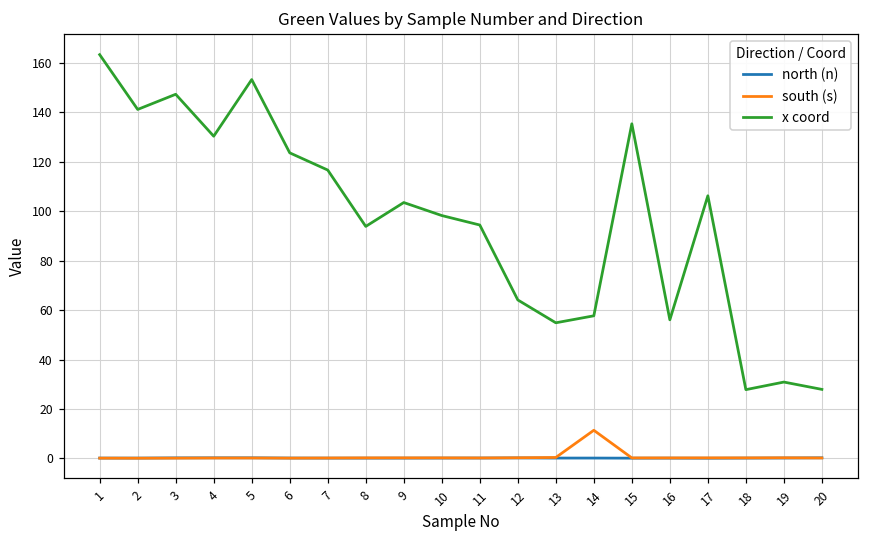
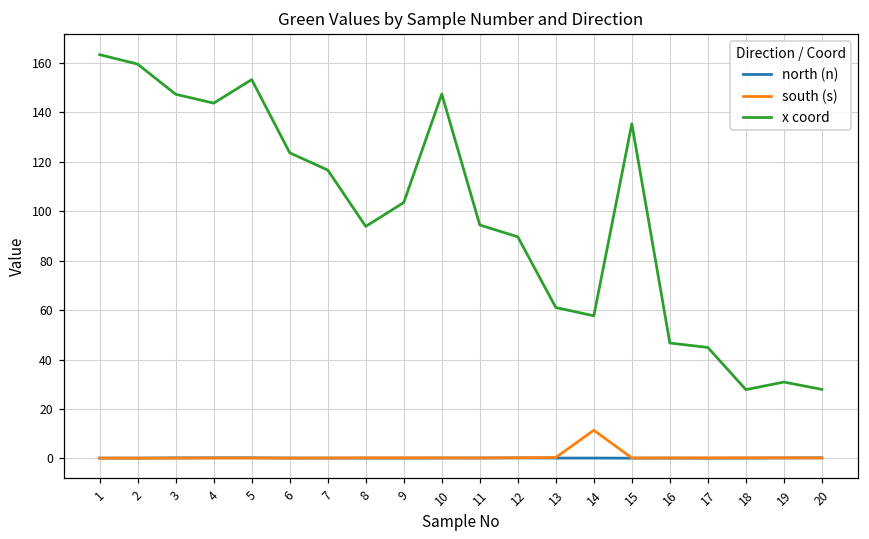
  {
    "north (n)": {
      "14": 0
    },
    "south (s)": {
      "14": 11
    },
    "x coord": {
      "1": 163,
-     "2": 141,
+     "2": 160,
      "3": 147,
-     "4": 130,
+     "4": 144,
      "5": 153,
      "6": 124,
      "7": 117,
      "8": 94,
      "9": 104,
-     "10": 98,
+     "10": 147,
      "11": 94,
-     "12": 64,
-     "13": 55,
+     "12": 90,
+     "13": 61,
      "14": 58,
      "15": 135,
-     "16": 56,
-     "17": 106,
+     "16": 47,
+     "17": 45,
      "18": 28,
      "19": 31,
      "20": 28
    }
  }
